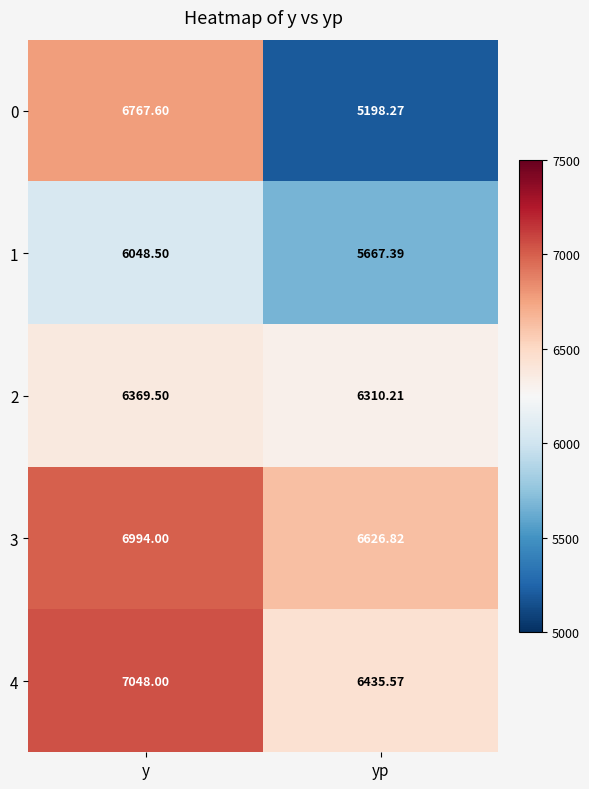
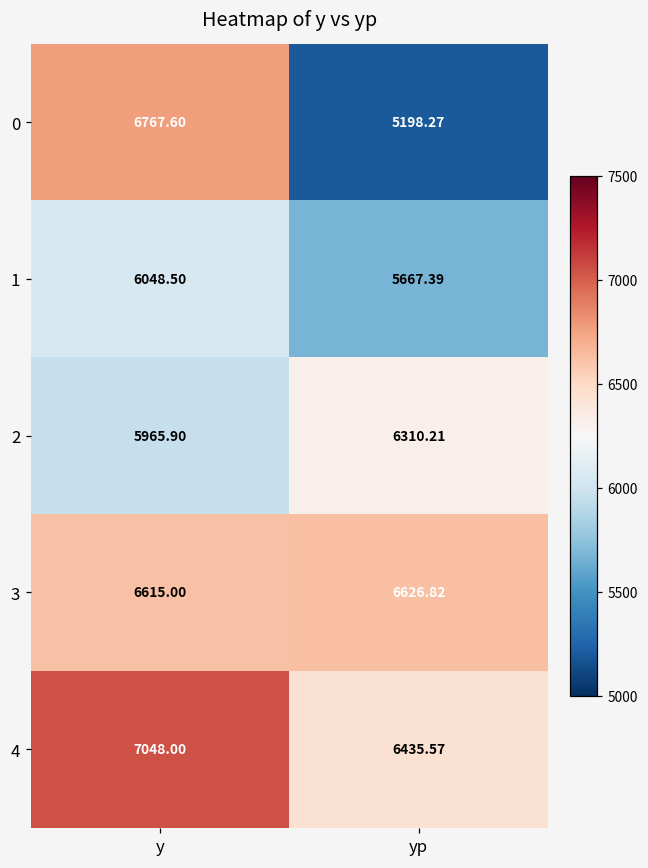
  {
    "0": {
      "y": 6767.60,
      "yp": 5198.27
    },
    "1": {
      "y": 6048.50,
      "yp": 5667.39
    },
    "2": {
-     "y": 6369.50,
+     "y": 5965.90,
      "yp": 6310.21
    },
    "3": {
-     "y": 6994.00,
+     "y": 6615.00,
      "yp": 6626.82
    },
    "4": {
      "y": 7048.00,
      "yp": 6435.57
    }
  }
